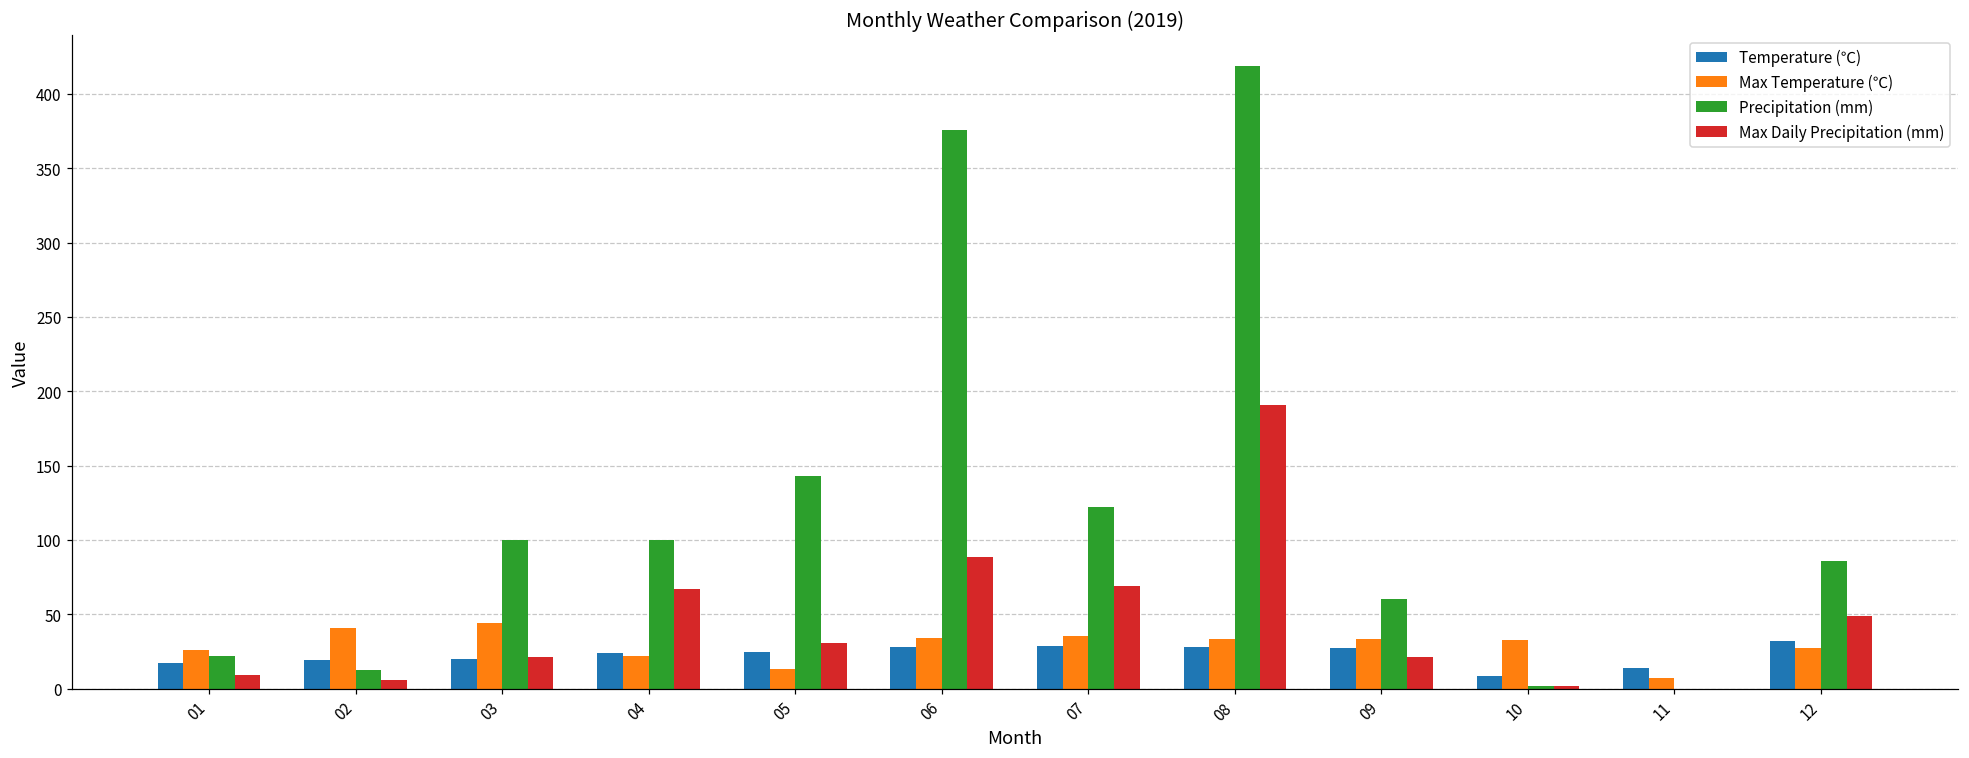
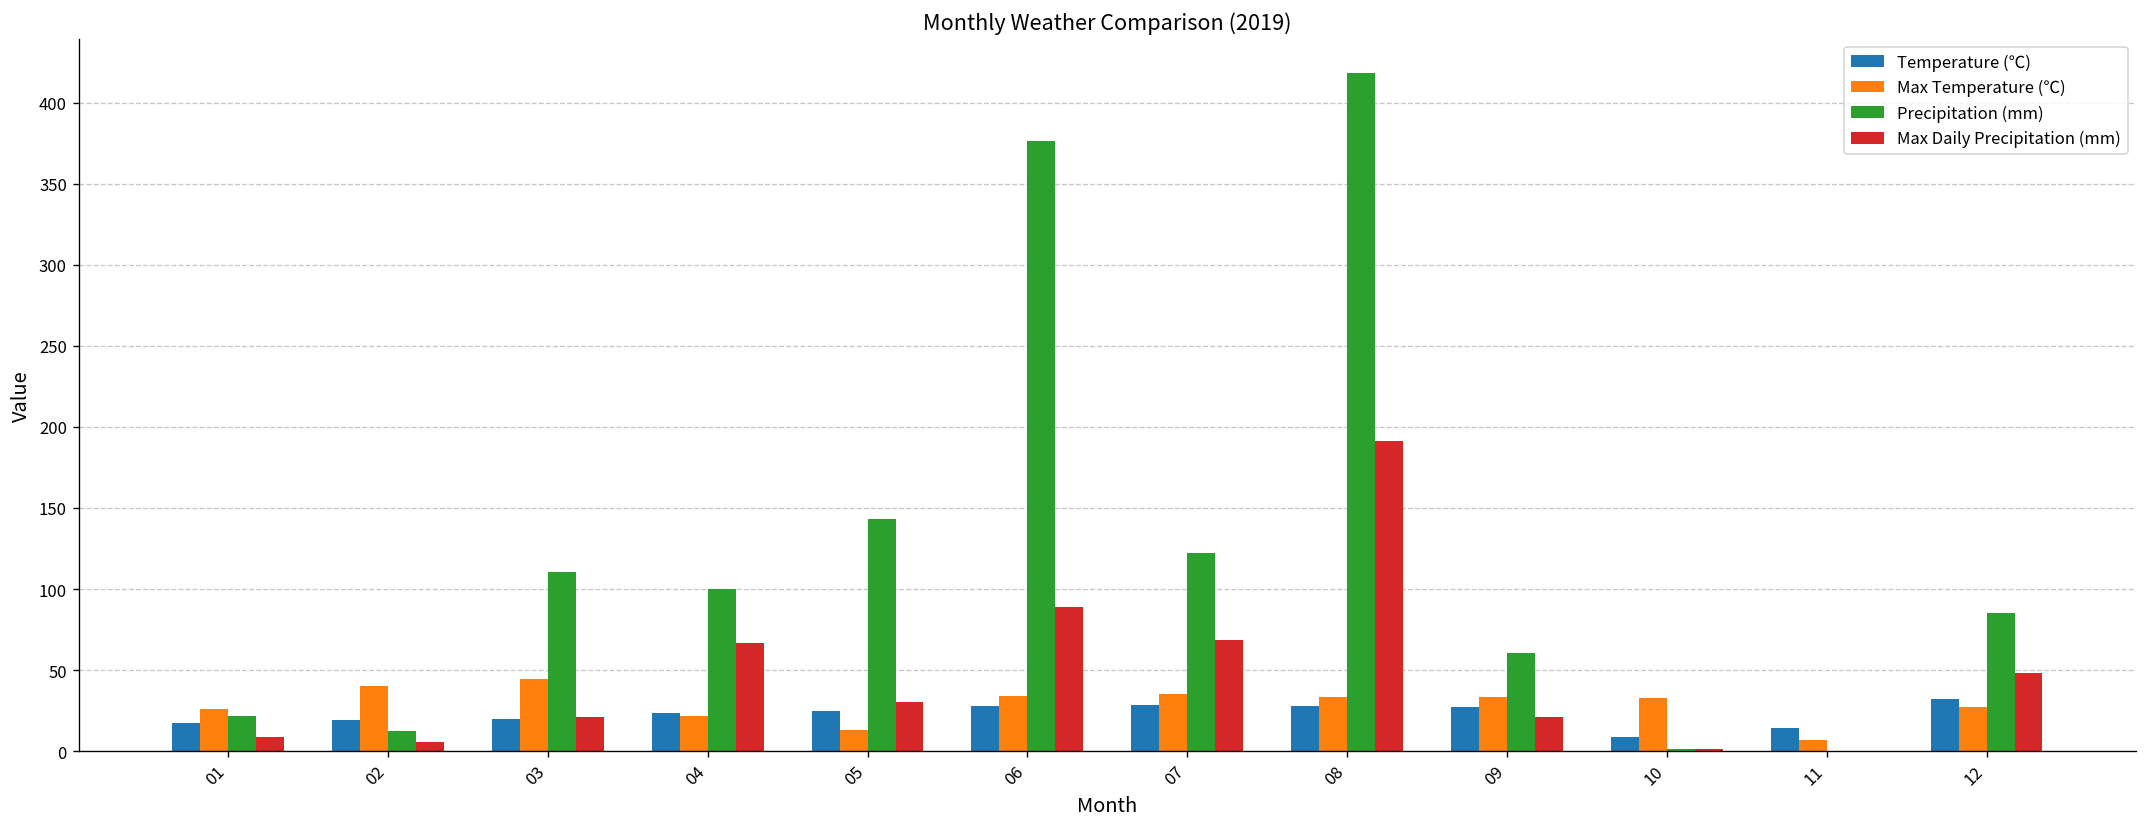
  {
    "Temperature (℃)": {
      "01": 18,
      "02": 19,
      "03": 20,
      "04": 24,
      "05": 25,
      "06": 28,
      "07": 29,
      "08": 28,
      "09": 27,
      "10": 9,
      "11": 14,
      "12": 32
    },
    "Max Temperature (℃)": {
      "01": 26,
      "02": 40,
      "03": 44,
      "04": 22,
      "05": 13,
      "06": 34,
      "07": 35,
      "08": 34,
      "09": 34,
      "10": 33,
      "11": 7,
      "12": 27
    },
    "Precipitation (mm)": {
      "01": 22,
      "02": 13,
-     "03": 100,
+     "03": 111,
      "04": 100,
      "05": 143,
      "06": 376,
      "07": 122,
      "08": 419,
      "09": 61,
      "11": 0,
      "12": 86
    },
    "Max Daily Precipitation (mm)": {
      "01": 9,
      "02": 6,
      "03": 21,
      "04": 67,
      "05": 31,
      "06": 89,
      "07": 69,
      "08": 191,
      "09": 21,
      "11": 0,
      "12": 49
    }
  }
